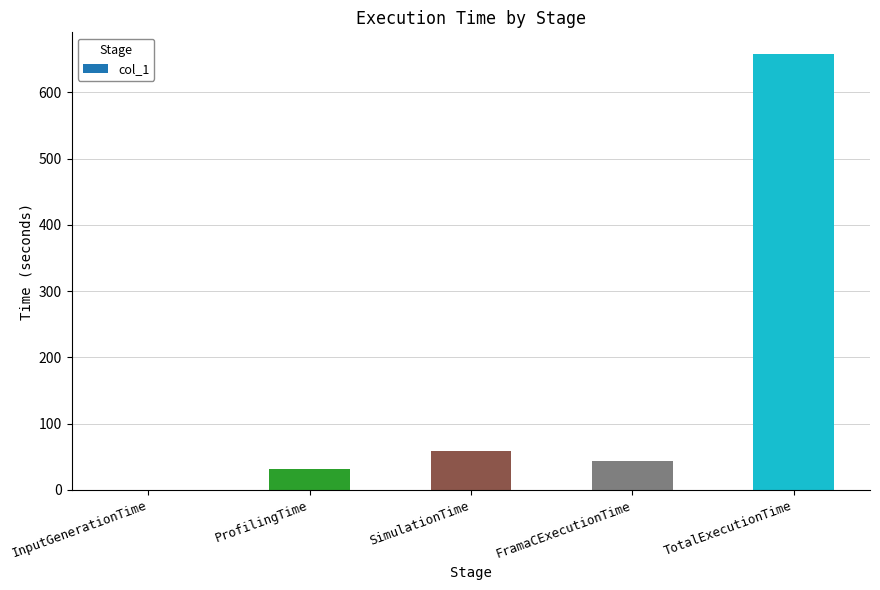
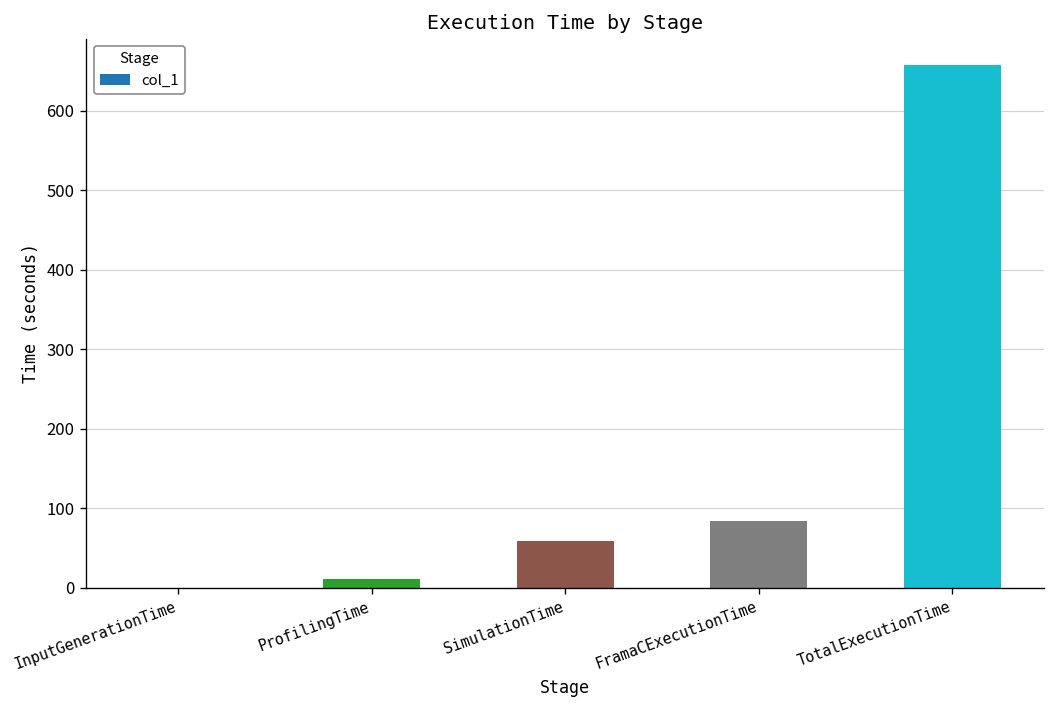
  {
-   "ProfilingTime": 30,
+   "ProfilingTime": 10,
    "SimulationTime": 60,
-   "FramaCExecutionTime": 40,
+   "FramaCExecutionTime": 80,
    "TotalExecutionTime": 660
  }
